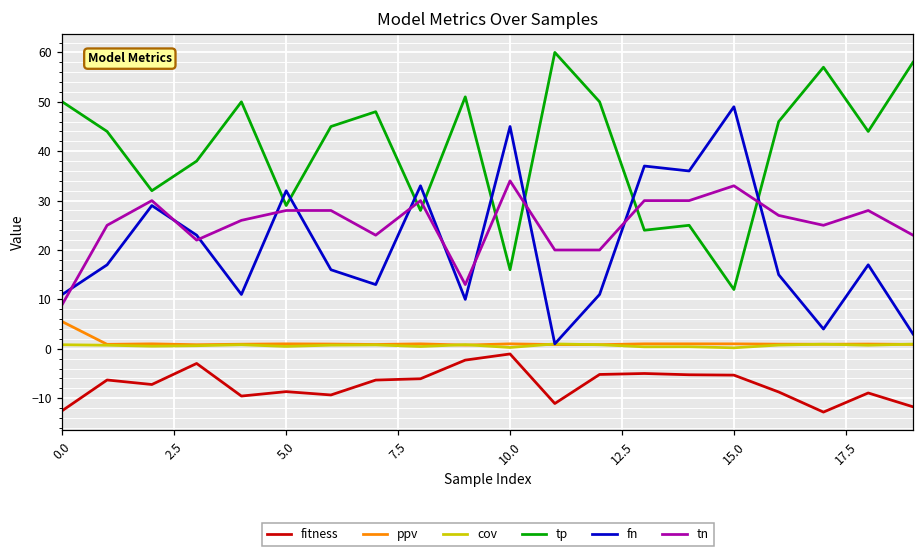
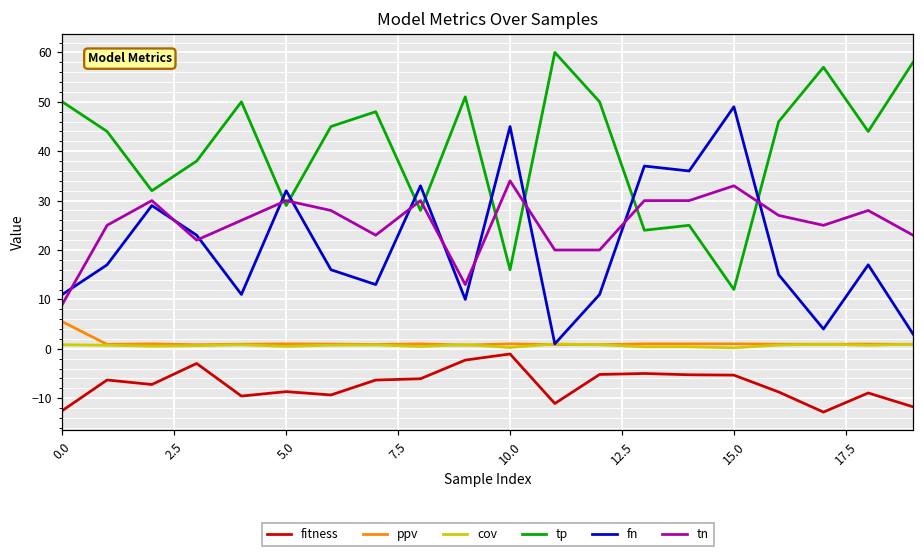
  {
    "fitness": {
      "0.0": -13,
      "5.0": -9,
      "10.0": -1,
      "15.0": -5
    },
    "ppv": {
      "0.0": 5,
      "10.0": 1,
      "15.0": 1
    },
    "cov": {
      "0.0": 1,
      "10.0": 0,
      "15.0": 0
    },
    "tp": {
      "0.0": 50,
      "5.0": 29,
      "10.0": 16,
      "15.0": 12
    },
    "fn": {
      "0.0": 11,
      "5.0": 32,
      "10.0": 45,
      "15.0": 49
    },
    "tn": {
      "0.0": 9,
-     "5.0": 28,
+     "5.0": 30,
      "10.0": 34,
      "15.0": 33
    }
  }
